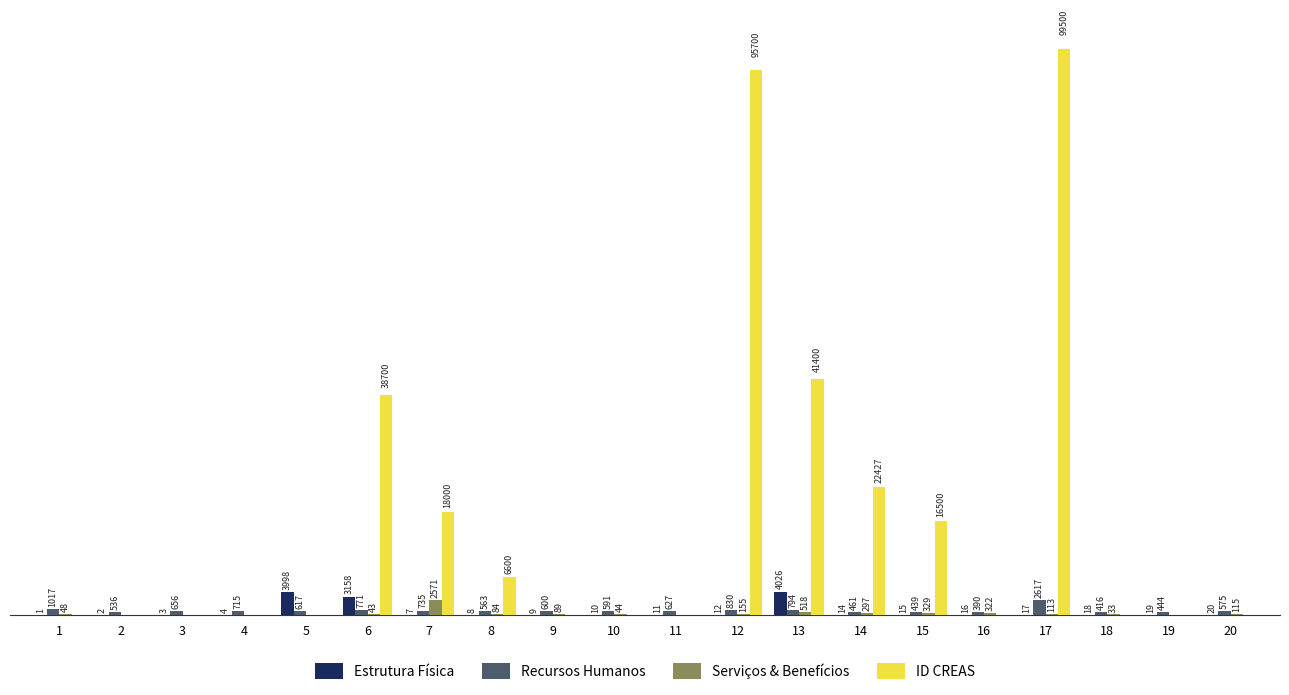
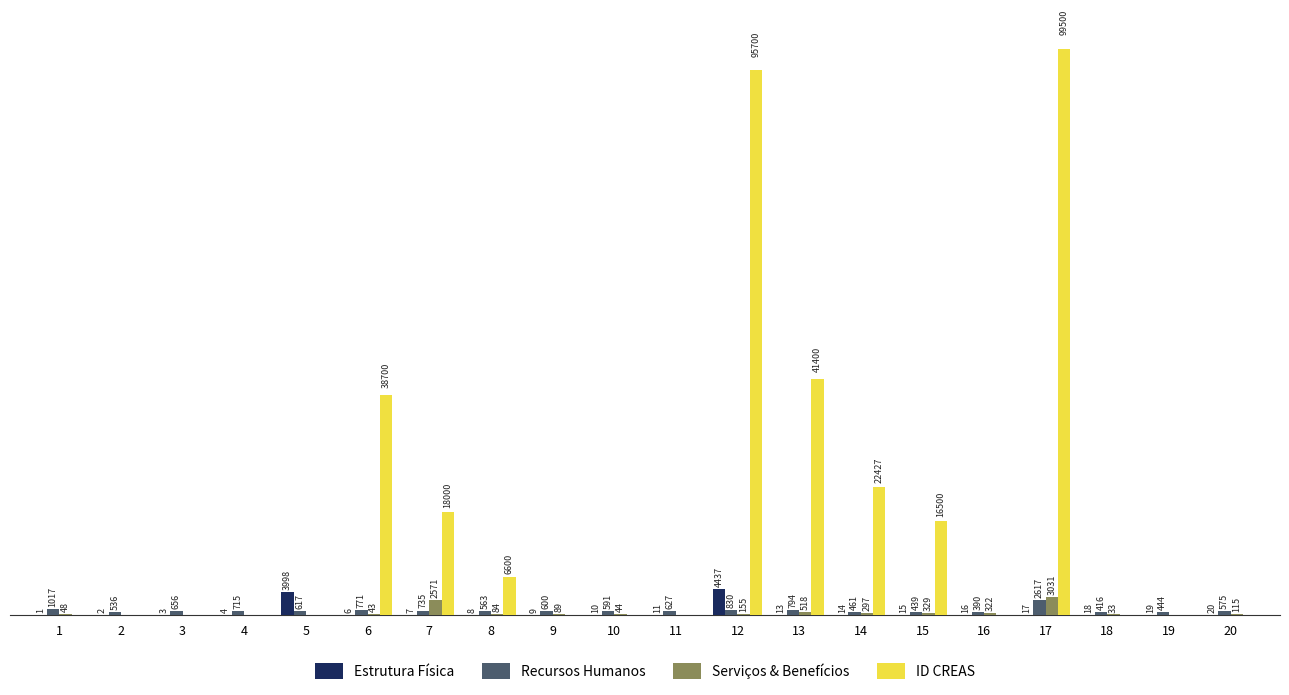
  {
    "Estrutura Física": {
      "1": 1,
      "2": 2,
      "3": 3,
      "4": 4,
      "5": 3998,
-     "6": 3158,
+     "6": 6,
      "7": 7,
      "8": 8,
      "9": 9,
      "10": 10,
      "11": 11,
-     "12": 12,
-     "13": 4026,
+     "12": 4437,
+     "13": 13,
      "14": 14,
      "15": 15,
      "16": 16,
      "17": 17,
      "18": 18,
      "19": 19,
      "20": 20
    },
    "Recursos Humanos": {
      "1": 1017,
      "2": 536,
      "3": 656,
      "4": 715,
      "5": 617,
      "6": 771,
      "7": 735,
      "8": 563,
      "9": 600,
      "10": 591,
      "11": 627,
      "12": 830,
      "13": 794,
      "14": 461,
      "15": 439,
      "16": 390,
      "17": 2617,
      "18": 416,
      "19": 444,
      "20": 575
    },
    "Serviços & Benefícios": {
      "1": 48,
      "6": 43,
      "7": 2571,
      "8": 84,
      "9": 89,
      "10": 44,
      "12": 155,
      "13": 518,
      "14": 297,
      "15": 329,
      "16": 322,
-     "17": 113,
+     "17": 3031,
      "18": 33,
      "20": 115
    },
    "ID CREAS": {
      "6": 38700,
      "7": 18000,
      "8": 6600,
      "12": 95700,
      "13": 41400,
      "14": 22427,
      "15": 16500,
      "17": 99500
    }
  }
